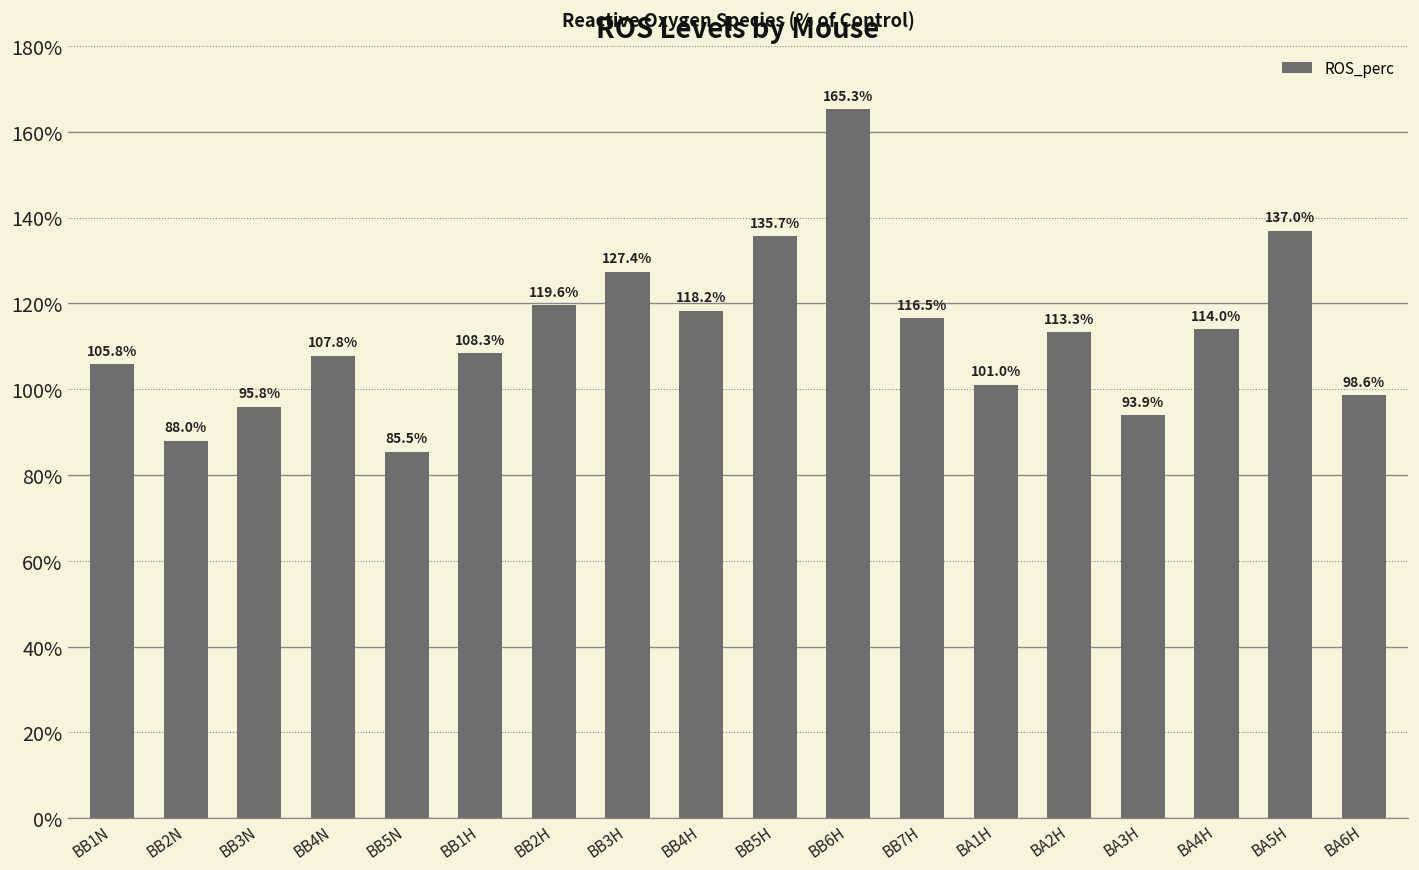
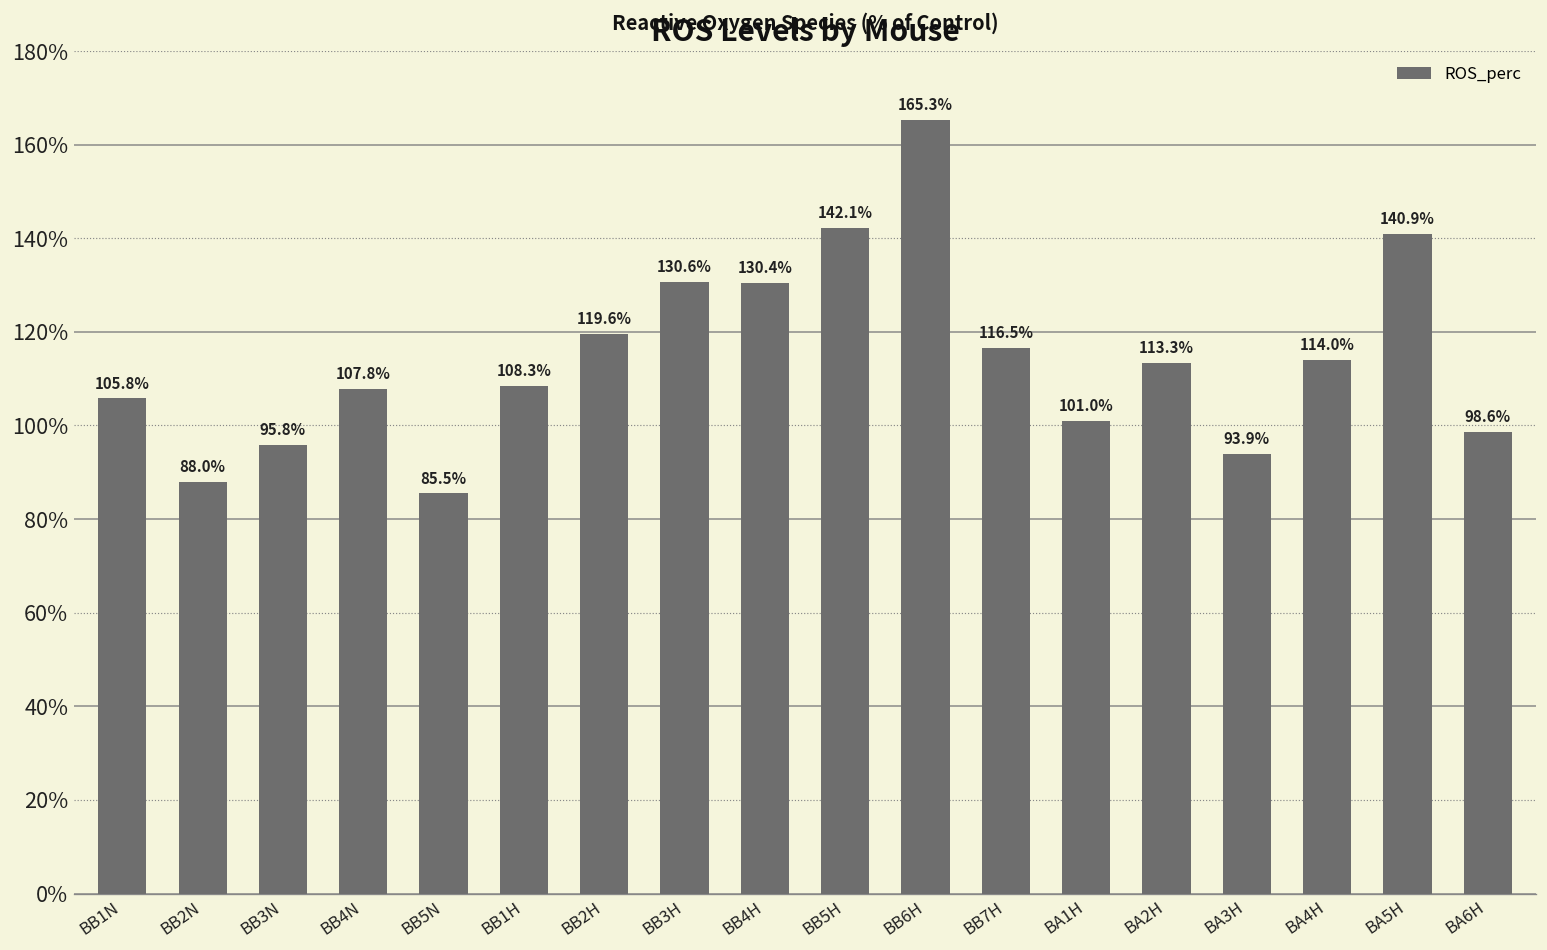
  {
    "BB1N": "105.8%",
    "BB2N": "88.0%",
    "BB3N": "95.8%",
    "BB4N": "107.8%",
    "BB5N": "85.5%",
    "BB1H": "108.3%",
    "BB2H": "119.6%",
-   "BB3H": "127.4%",
-   "BB4H": "118.2%",
-   "BB5H": "135.7%",
+   "BB3H": "130.6%",
+   "BB4H": "130.4%",
+   "BB5H": "142.1%",
    "BB6H": "165.3%",
    "BB7H": "116.5%",
    "BA1H": "101.0%",
    "BA2H": "113.3%",
    "BA3H": "93.9%",
    "BA4H": "114.0%",
-   "BA5H": "137.0%",
+   "BA5H": "140.9%",
    "BA6H": "98.6%"
  }
